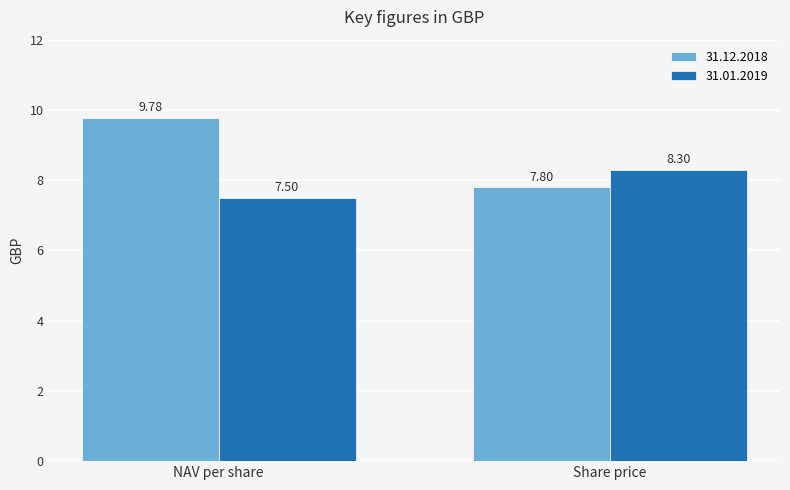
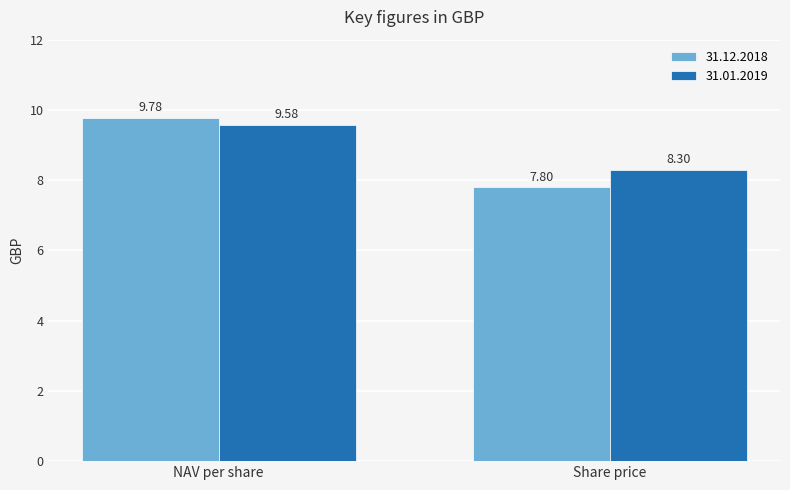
  {
    "31.12.2018": {
      "NAV per share": 9.78,
      "Share price": 7.80
    },
    "31.01.2019": {
-     "NAV per share": 7.50,
+     "NAV per share": 9.58,
      "Share price": 8.30
    }
  }
